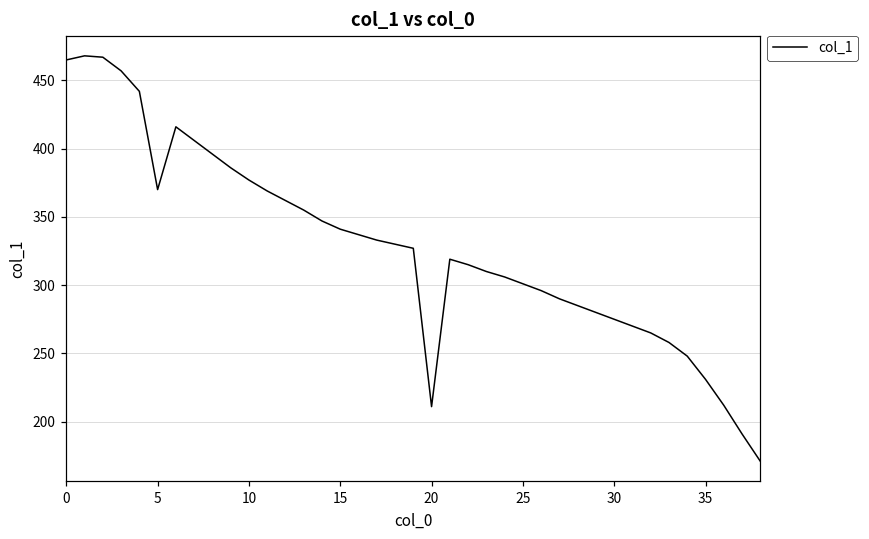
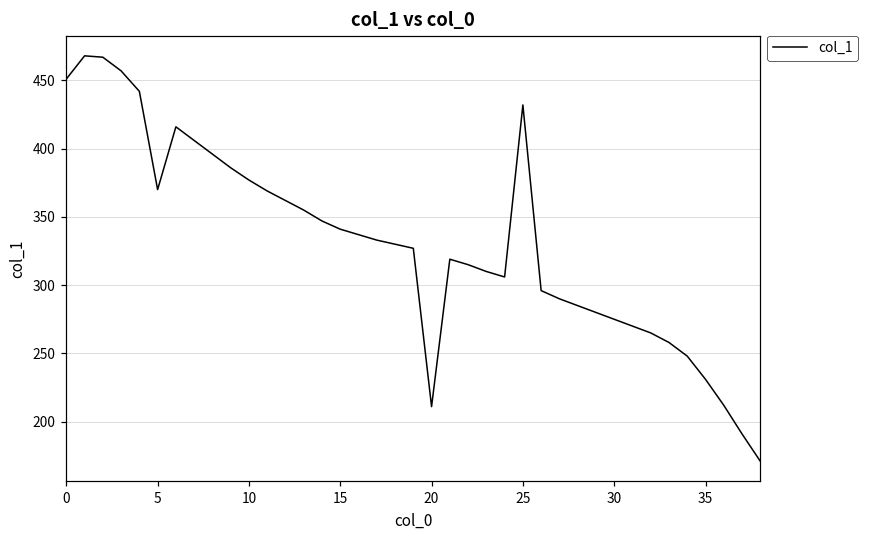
  {
-   "0": 465,
+   "0": 451,
    "5": 370,
    "10": 377,
    "15": 341,
    "20": 211,
-   "25": 301,
+   "25": 432,
    "30": 275,
    "35": 231
  }
